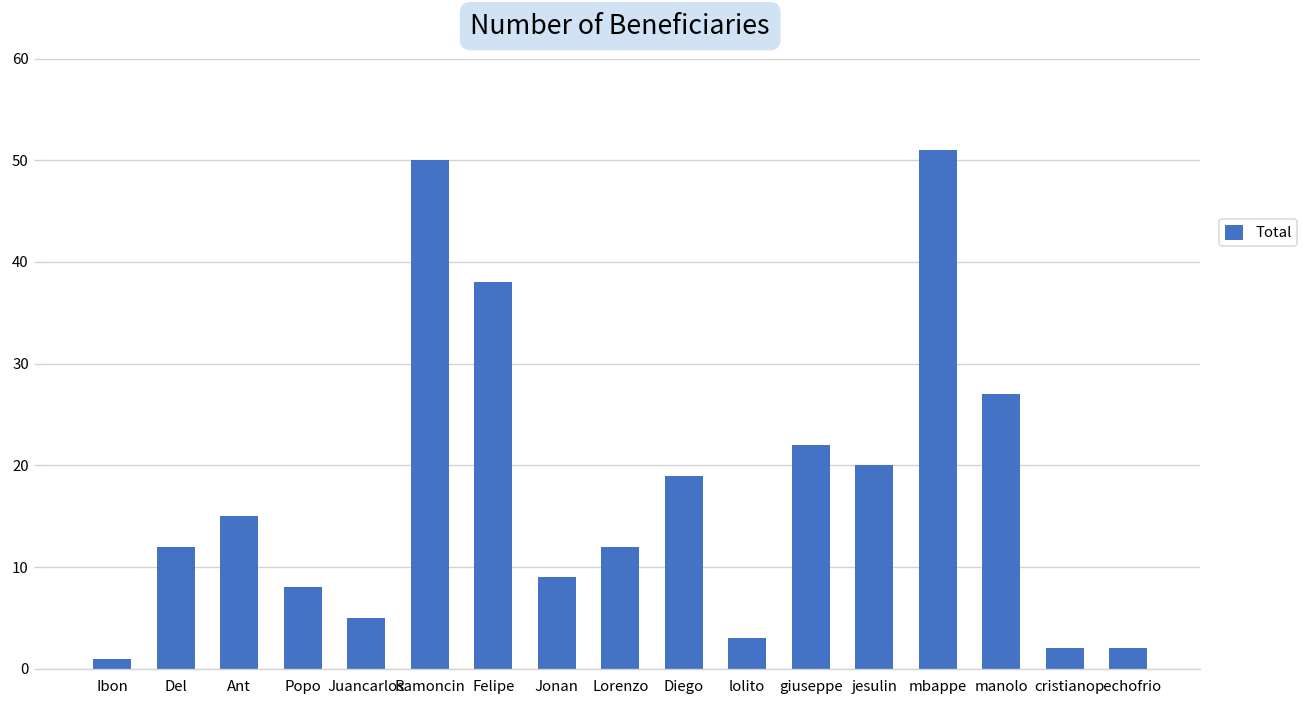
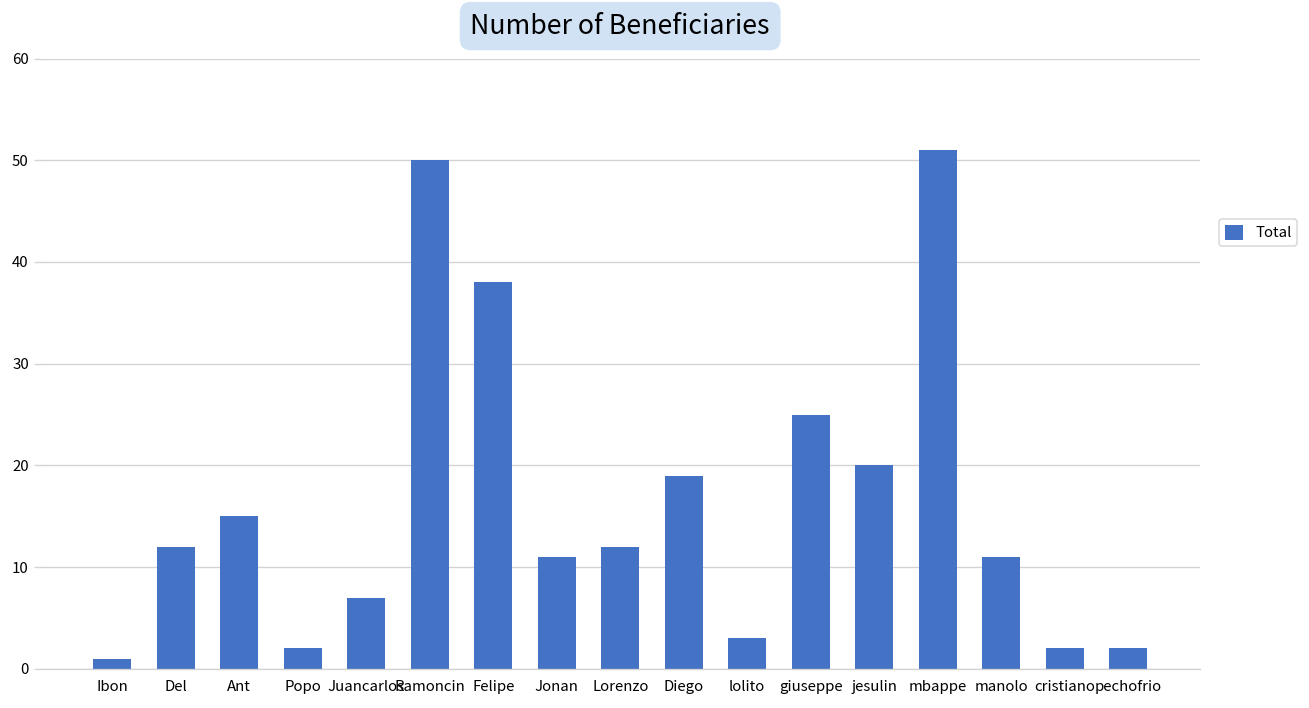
  {
    "Ibon": 1,
    "Del": 12,
    "Ant": 15,
-   "Popo": 8,
-   "Juancarlos": 5,
+   "Popo": 2,
+   "Juancarlos": 7,
    "Ramoncin": 50,
    "Felipe": 38,
-   "Jonan": 9,
+   "Jonan": 11,
    "Lorenzo": 12,
    "Diego": 19,
    "lolito": 3,
-   "giuseppe": 22,
+   "giuseppe": 25,
    "jesulin": 20,
    "mbappe": 51,
-   "manolo": 27,
+   "manolo": 11,
    "cristiano": 2,
    "pechofrio": 2
  }
